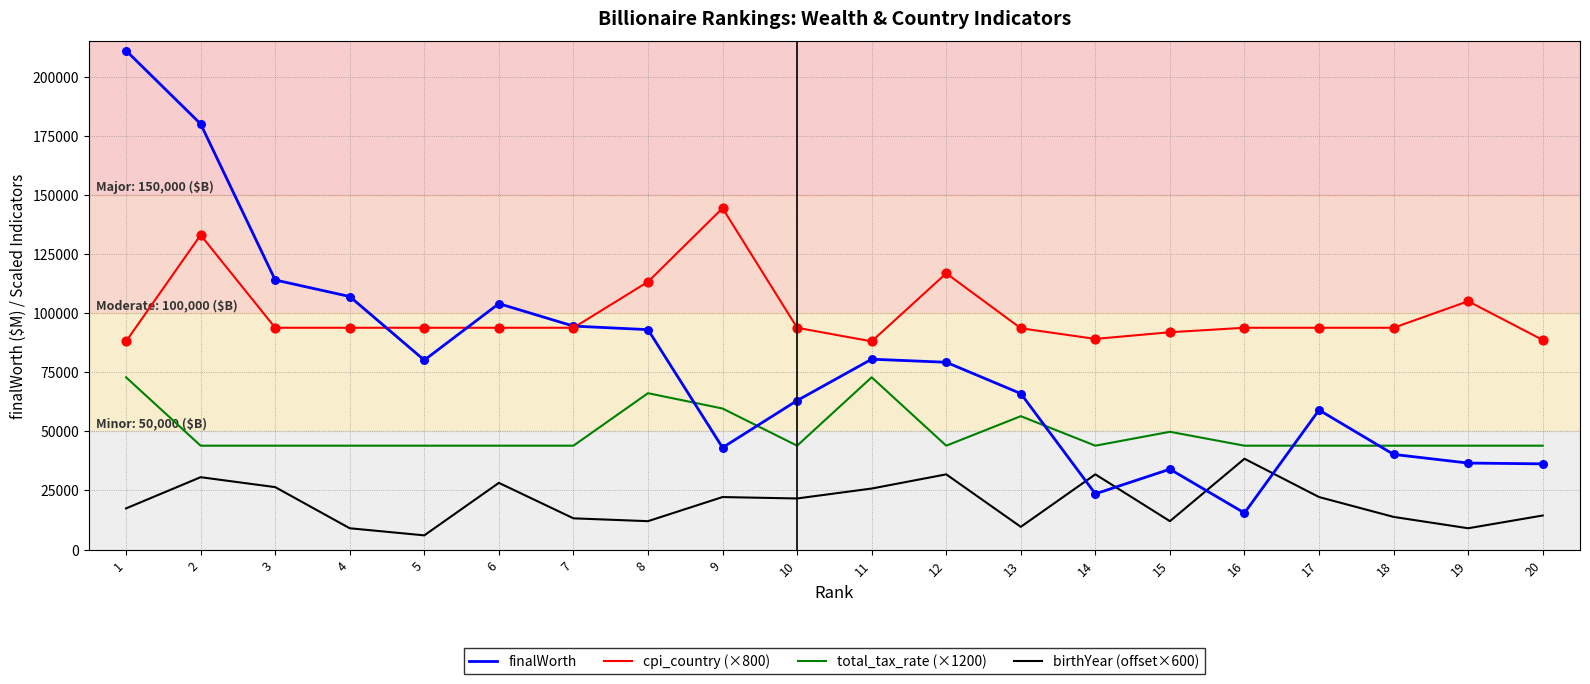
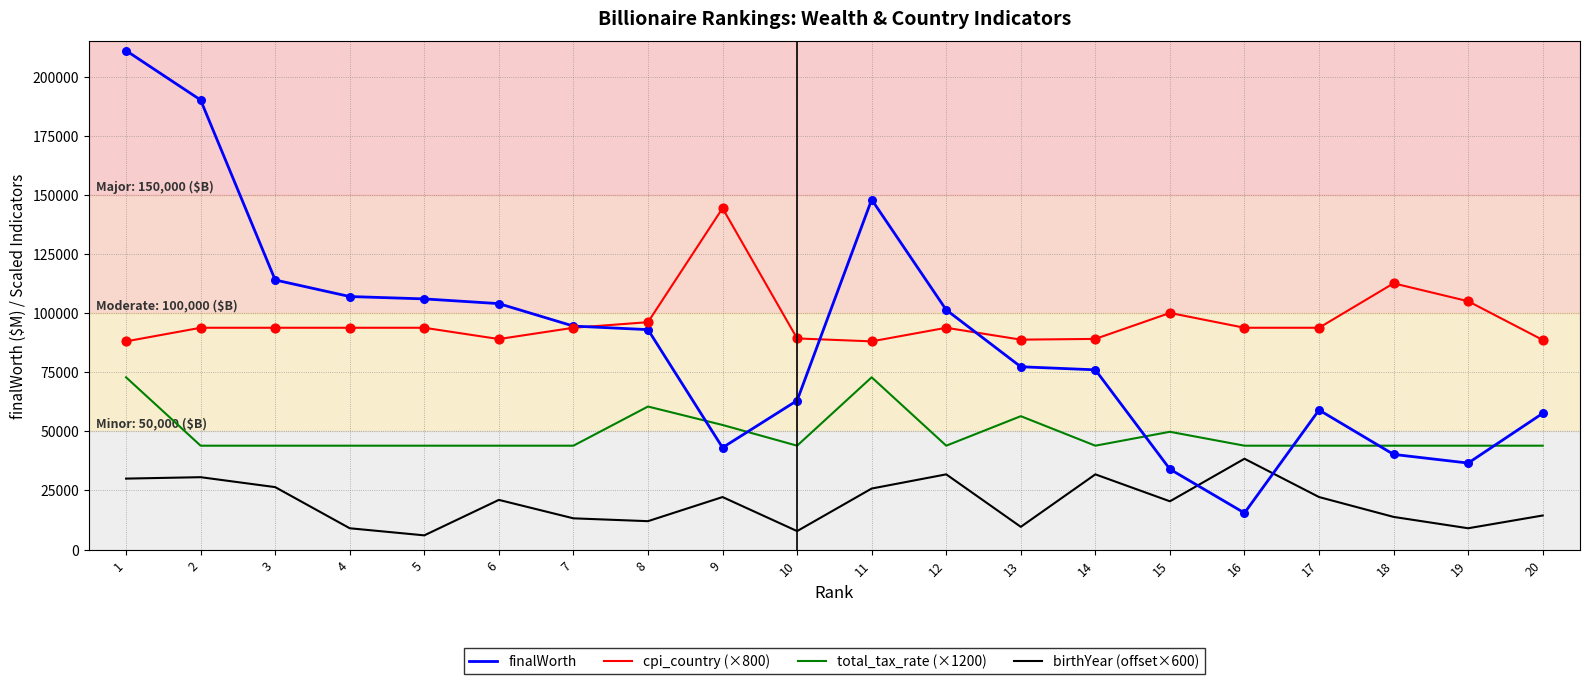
  {
    "finalWorth": {
      "1": 211000,
-     "2": 180000,
+     "2": 190000,
      "3": 114000,
      "4": 107000,
-     "5": 80000,
+     "5": 106000,
      "6": 104000,
      "8": 93000,
      "9": 43000,
      "10": 63000,
-     "11": 81000,
-     "12": 79000,
-     "13": 66000,
-     "14": 24000,
+     "11": 148000,
+     "12": 101000,
+     "13": 77000,
+     "14": 76000,
      "15": 34000,
      "16": 15000,
      "17": 59000,
      "18": 40000,
      "19": 37000,
-     "20": 36000
+     "20": 58000
    },
    "cpi_country (×800)": {
      "1": 88000,
-     "2": 133000,
+     "2": 94000,
      "3": 94000,
      "4": 94000,
      "5": 94000,
-     "6": 94000,
-     "8": 113000,
+     "6": 89000,
+     "8": 96000,
      "9": 144000,
-     "10": 94000,
+     "10": 89000,
      "11": 88000,
-     "12": 117000,
-     "13": 94000,
+     "12": 94000,
+     "13": 89000,
      "14": 89000,
-     "15": 92000,
+     "15": 100000,
      "16": 94000,
      "17": 94000,
-     "18": 94000,
+     "18": 113000,
      "19": 105000,
      "20": 89000
    },
    "total_tax_rate (×1200)": {
      "1": 73000,
      "3": 44000,
      "4": 44000,
      "5": 44000,
      "6": 44000,
      "7": 44000,
-     "8": 66000,
-     "9": 60000,
+     "8": 60000,
+     "9": 53000,
      "10": 44000,
      "11": 73000,
      "12": 44000,
      "13": 56000,
      "14": 44000,
      "15": 50000,
      "16": 44000,
      "17": 44000,
      "18": 44000,
      "19": 44000,
      "20": 44000
    },
    "birthYear (offset×600)": {
-     "1": 17000,
+     "1": 30000,
      "2": 31000,
      "3": 26000,
      "4": 9000,
      "5": 6000,
-     "6": 28000,
+     "6": 21000,
      "7": 13000,
      "8": 12000,
      "9": 22000,
-     "10": 22000,
+     "10": 8000,
      "11": 26000,
      "12": 32000,
      "13": 10000,
      "14": 32000,
-     "15": 12000,
+     "15": 20000,
      "16": 38000,
      "17": 22000,
      "18": 14000,
      "19": 9000,
      "20": 14000
    }
  }
